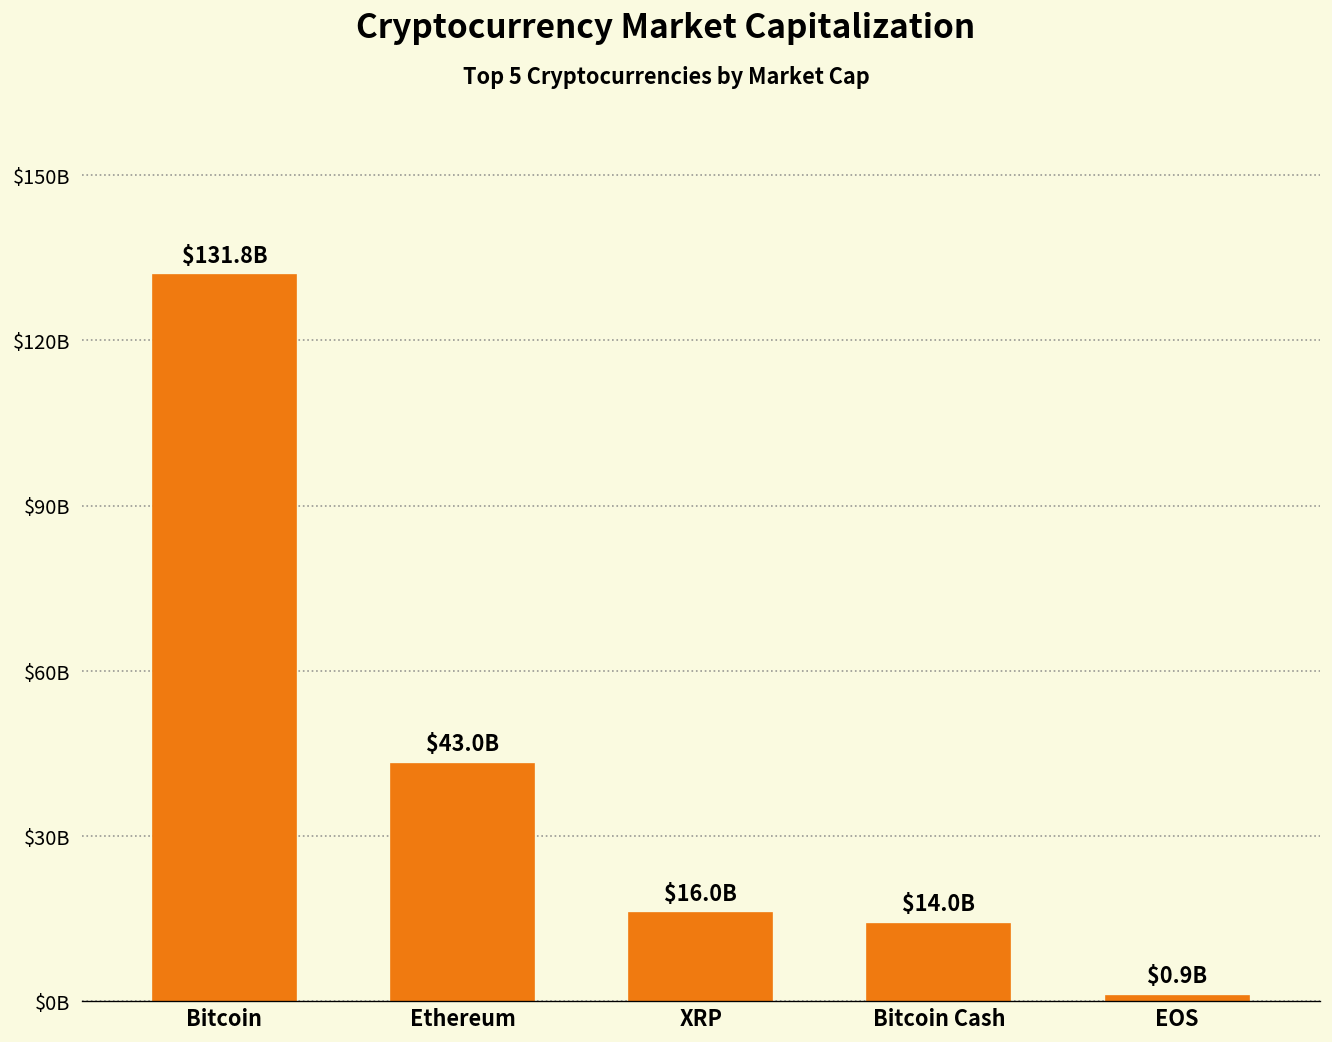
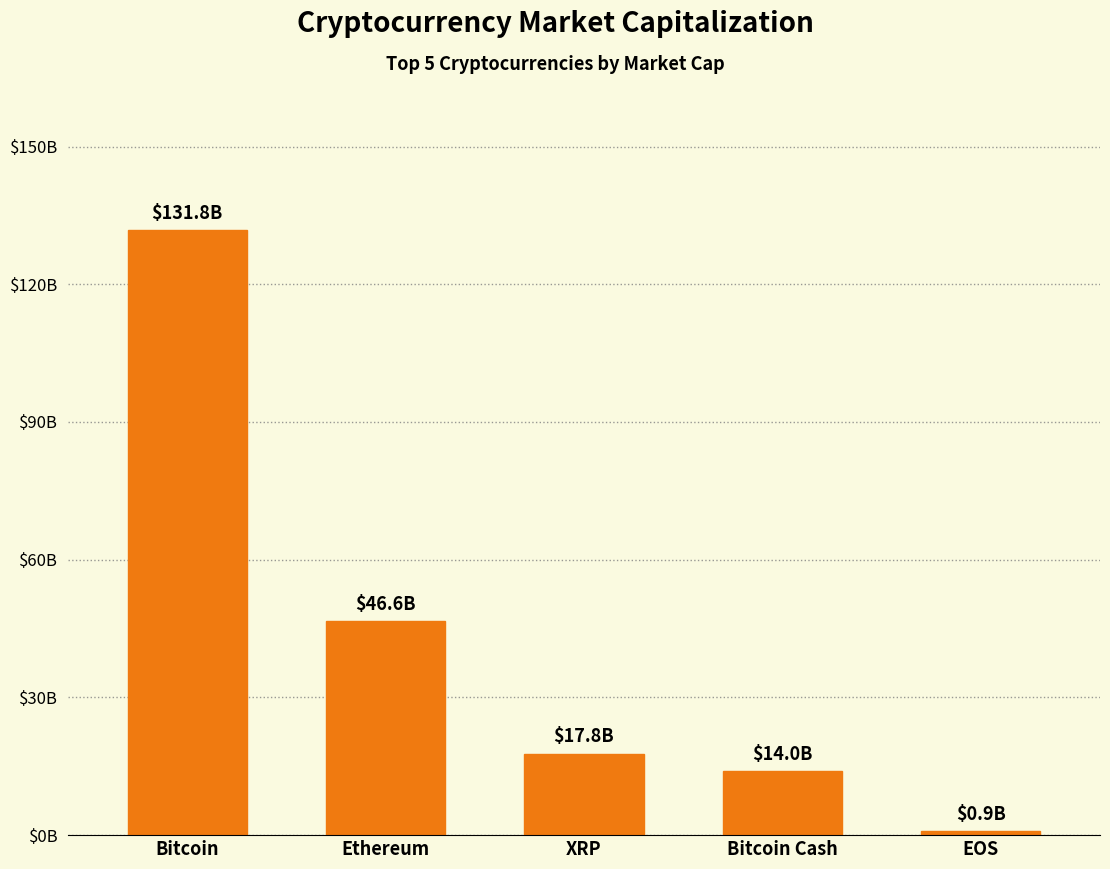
  {
    "Bitcoin": "$131.8B",
-   "Ethereum": "$43.0B",
-   "XRP": "$16.0B",
+   "Ethereum": "$46.6B",
+   "XRP": "$17.8B",
    "Bitcoin Cash": "$14.0B",
    "EOS": "$0.9B"
  }
